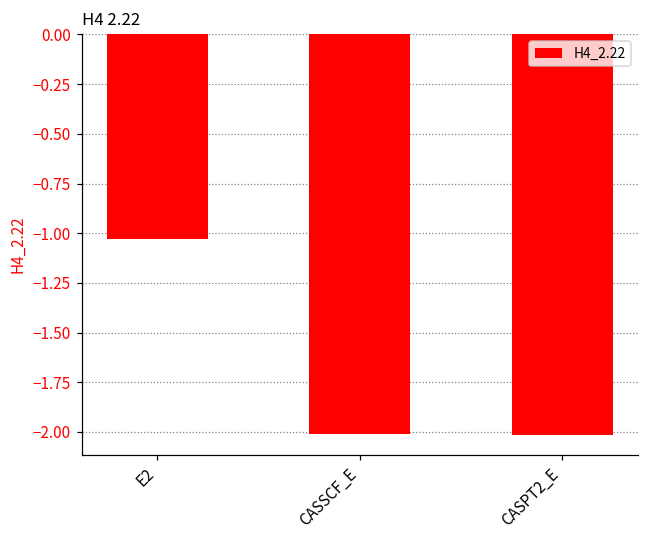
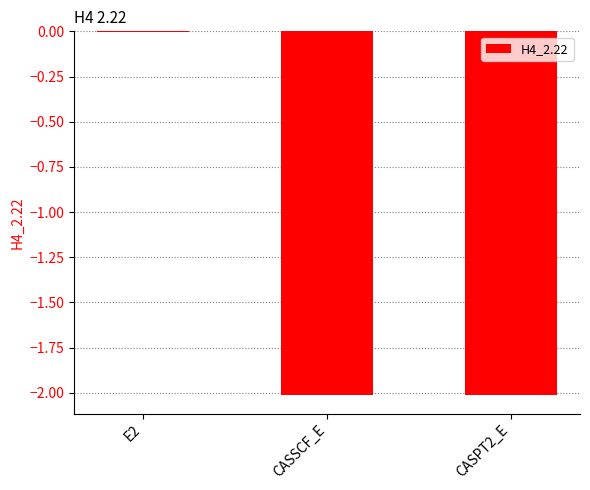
  {
-   "E2": -1.03,
+   "E2": 0.00,
    "CASSCF_E": -2.01,
    "CASPT2_E": -2.01
  }
